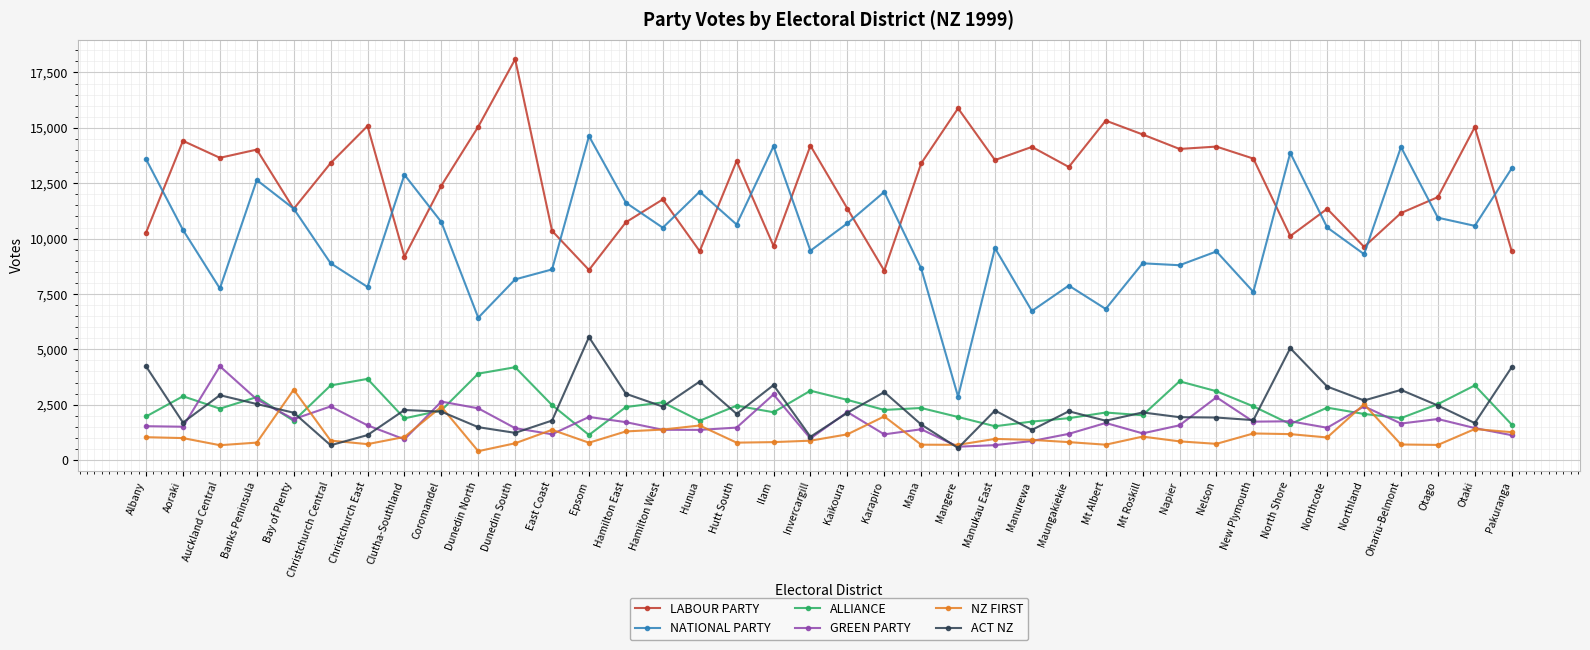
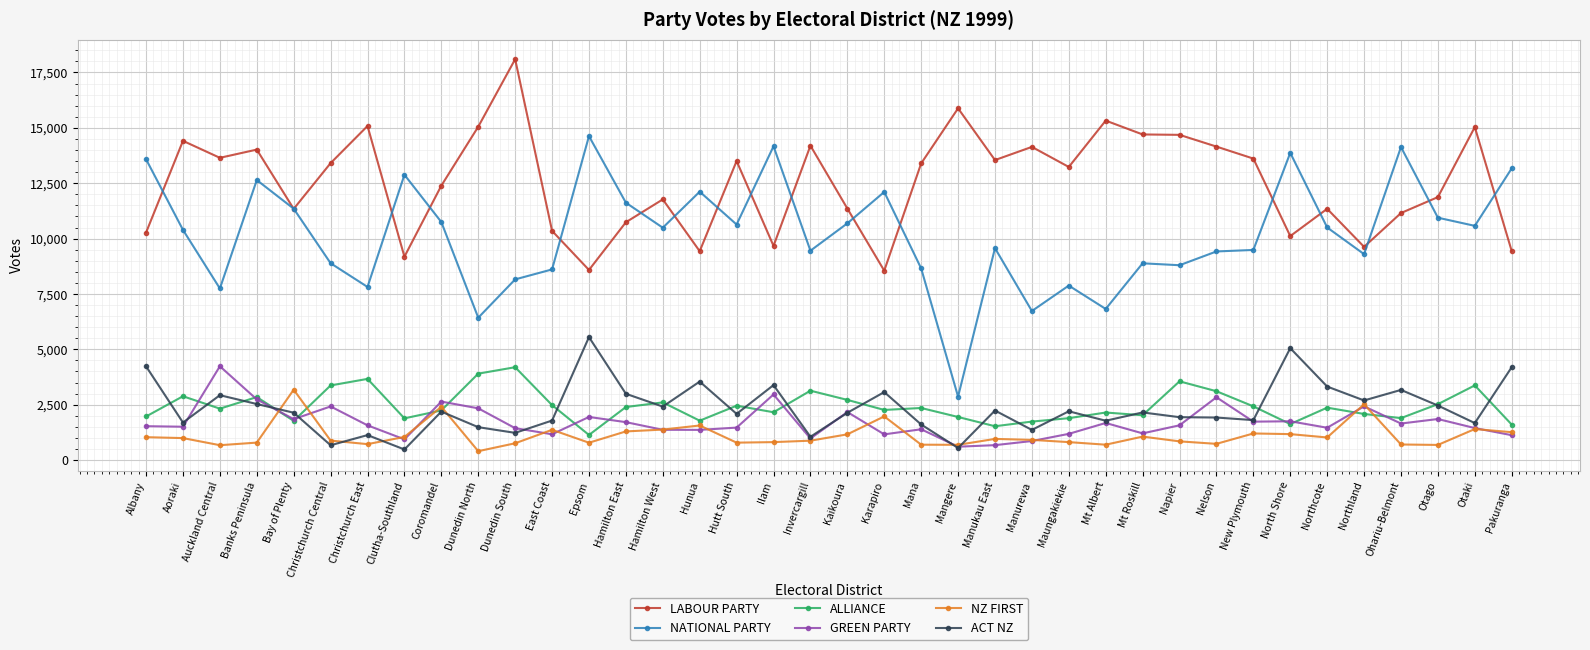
  {
    "LABOUR PARTY": {
      "Albany": "10,300",
      "Aoraki": "14,400",
      "Auckland Central": "13,600",
      "Banks Peninsula": "14,000",
      "Christchurch Central": "13,400",
      "Christchurch East": "15,100",
      "Clutha-Southland": "9,200",
      "Coromandel": "12,400",
      "Dunedin North": "15,100",
      "Dunedin South": "18,100",
      "East Coast": "10,300",
      "Epsom": "8,600",
      "Hamilton East": "10,700",
      "Hamilton West": "11,800",
      "Hunua": "9,400",
      "Hutt South": "13,500",
      "Ilam": "9,700",
      "Invercargill": "14,200",
      "Kaikoura": "11,400",
      "Karapiro": "8,600",
      "Mana": "13,400",
      "Mangere": "15,900",
      "Manukau East": "13,500",
      "Manurewa": "14,100",
      "Maungakiekie": "13,200",
      "Mt Albert": "15,300",
      "Mt Roskill": "14,700",
-     "Napier": "14,000",
+     "Napier": "14,700",
      "Nelson": "14,200",
      "New Plymouth": "13,600",
      "North Shore": "10,100",
      "Northcote": "11,300",
      "Northland": "9,600",
      "Ohariu-Belmont": "11,200",
      "Otago": "11,900",
      "Otaki": "15,000",
      "Pakuranga": "9,400"
    },
    "NATIONAL PARTY": {
      "Albany": "13,600",
      "Aoraki": "10,400",
      "Auckland Central": "7,700",
      "Banks Peninsula": "12,600",
      "Christchurch Central": "8,900",
      "Christchurch East": "7,800",
      "Clutha-Southland": "12,900",
      "Coromandel": "10,700",
      "Dunedin North": "6,400",
      "Dunedin South": "8,200",
      "East Coast": "8,600",
      "Epsom": "14,600",
      "Hamilton East": "11,600",
      "Hamilton West": "10,500",
      "Hunua": "12,100",
      "Hutt South": "10,600",
      "Ilam": "14,200",
      "Invercargill": "9,500",
      "Kaikoura": "10,700",
      "Karapiro": "12,100",
      "Mana": "8,700",
      "Mangere": "2,900",
      "Manukau East": "9,600",
      "Manurewa": "6,700",
      "Maungakiekie": "7,900",
      "Mt Albert": "6,800",
      "Mt Roskill": "8,900",
      "Napier": "8,800",
      "Nelson": "9,400",
-     "New Plymouth": "7,600",
+     "New Plymouth": "9,500",
      "North Shore": "13,900",
      "Northcote": "10,500",
      "Northland": "9,300",
      "Ohariu-Belmont": "14,100",
      "Otago": "10,900",
      "Otaki": "10,600",
      "Pakuranga": "13,200"
    },
    "ALLIANCE": {
      "Albany": "2,000",
      "Aoraki": "2,900",
      "Auckland Central": "2,300",
      "Christchurch Central": "3,400",
      "Christchurch East": "3,700",
      "Clutha-Southland": "1,900",
      "Dunedin North": "3,900",
      "Dunedin South": "4,200",
      "East Coast": "2,500",
      "Epsom": "1,100",
      "Hamilton East": "2,400",
      "Hamilton West": "2,600",
      "Hunua": "1,800",
      "Hutt South": "2,500",
      "Ilam": "2,200",
      "Invercargill": "3,100",
      "Kaikoura": "2,700",
      "Karapiro": "2,300",
      "Mana": "2,400",
      "Mangere": "1,900",
      "Manukau East": "1,500",
      "Manurewa": "1,700",
      "Maungakiekie": "1,900",
      "Mt Albert": "2,100",
      "Mt Roskill": "2,000",
      "Napier": "3,600",
      "Nelson": "3,100",
      "New Plymouth": "2,400",
      "North Shore": "1,600",
      "Northcote": "2,400",
      "Northland": "2,100",
      "Ohariu-Belmont": "1,900",
      "Otaki": "3,400",
      "Pakuranga": "1,600"
    },
    "GREEN PARTY": {
      "Albany": "1,500",
      "Aoraki": "1,500",
      "Auckland Central": "4,200",
      "Christchurch Central": "2,400",
      "Christchurch East": "1,600",
      "Coromandel": "2,600",
      "Dunedin North": "2,300",
      "Dunedin South": "1,400",
      "East Coast": "1,200",
      "Epsom": "1,900",
      "Hamilton East": "1,700",
      "Hunua": "1,400",
      "Hutt South": "1,500",
      "Ilam": "3,000",
      "Karapiro": "1,200",
      "Mana": "1,400",
      "Manukau East": "700",
      "Maungakiekie": "1,200",
      "Mt Roskill": "1,200",
      "Napier": "1,600",
      "Nelson": "2,800",
      "North Shore": "1,800",
      "Northcote": "1,500",
      "Ohariu-Belmont": "1,600",
      "Otago": "1,900",
      "Pakuranga": "1,100"
    },
    "NZ FIRST": {
      "Albany": "1,000",
      "Aoraki": "1,000",
      "Auckland Central": "700",
      "Banks Peninsula": "800",
      "Bay of Plenty": "3,200",
      "Christchurch Central": "900",
      "Christchurch East": "700",
      "Coromandel": "2,400",
      "Dunedin North": "400",
      "Dunedin South": "800",
      "East Coast": "1,400",
      "Epsom": "800",
      "Hamilton East": "1,300",
      "Hunua": "1,600",
      "Hutt South": "800",
      "Ilam": "800",
      "Kaikoura": "1,200",
      "Karapiro": "2,000",
      "Mana": "700",
      "Manukau East": "1,000",
      "Maungakiekie": "800",
      "Mt Albert": "700",
      "Mt Roskill": "1,100",
      "Napier": "800",
      "Nelson": "700",
      "New Plymouth": "1,200",
      "North Shore": "1,200",
      "Northcote": "1,000",
      "Ohariu-Belmont": "700",
      "Otago": "700",
      "Pakuranga": "1,300"
    },
    "ACT NZ": {
      "Albany": "4,200",
      "Aoraki": "1,700",
      "Auckland Central": "2,900",
      "Banks Peninsula": "2,500",
      "Bay of Plenty": "2,100",
      "Christchurch Central": "700",
      "Christchurch East": "1,100",
-     "Clutha-Southland": "2,300",
+     "Clutha-Southland": "500",
      "Dunedin North": "1,500",
      "Dunedin South": "1,200",
      "East Coast": "1,800",
      "Epsom": "5,600",
      "Hamilton East": "3,000",
      "Hamilton West": "2,400",
      "Hunua": "3,500",
      "Hutt South": "2,100",
      "Ilam": "3,400",
      "Karapiro": "3,100",
      "Mana": "1,600",
      "Manukau East": "2,200",
      "Manurewa": "1,400",
      "Maungakiekie": "2,200",
      "Mt Roskill": "2,200",
      "Napier": "1,900",
      "Nelson": "1,900",
      "North Shore": "5,100",
      "Northcote": "3,300",
      "Northland": "2,700",
      "Ohariu-Belmont": "3,200",
      "Otaki": "1,700",
      "Pakuranga": "4,200"
    }
  }
